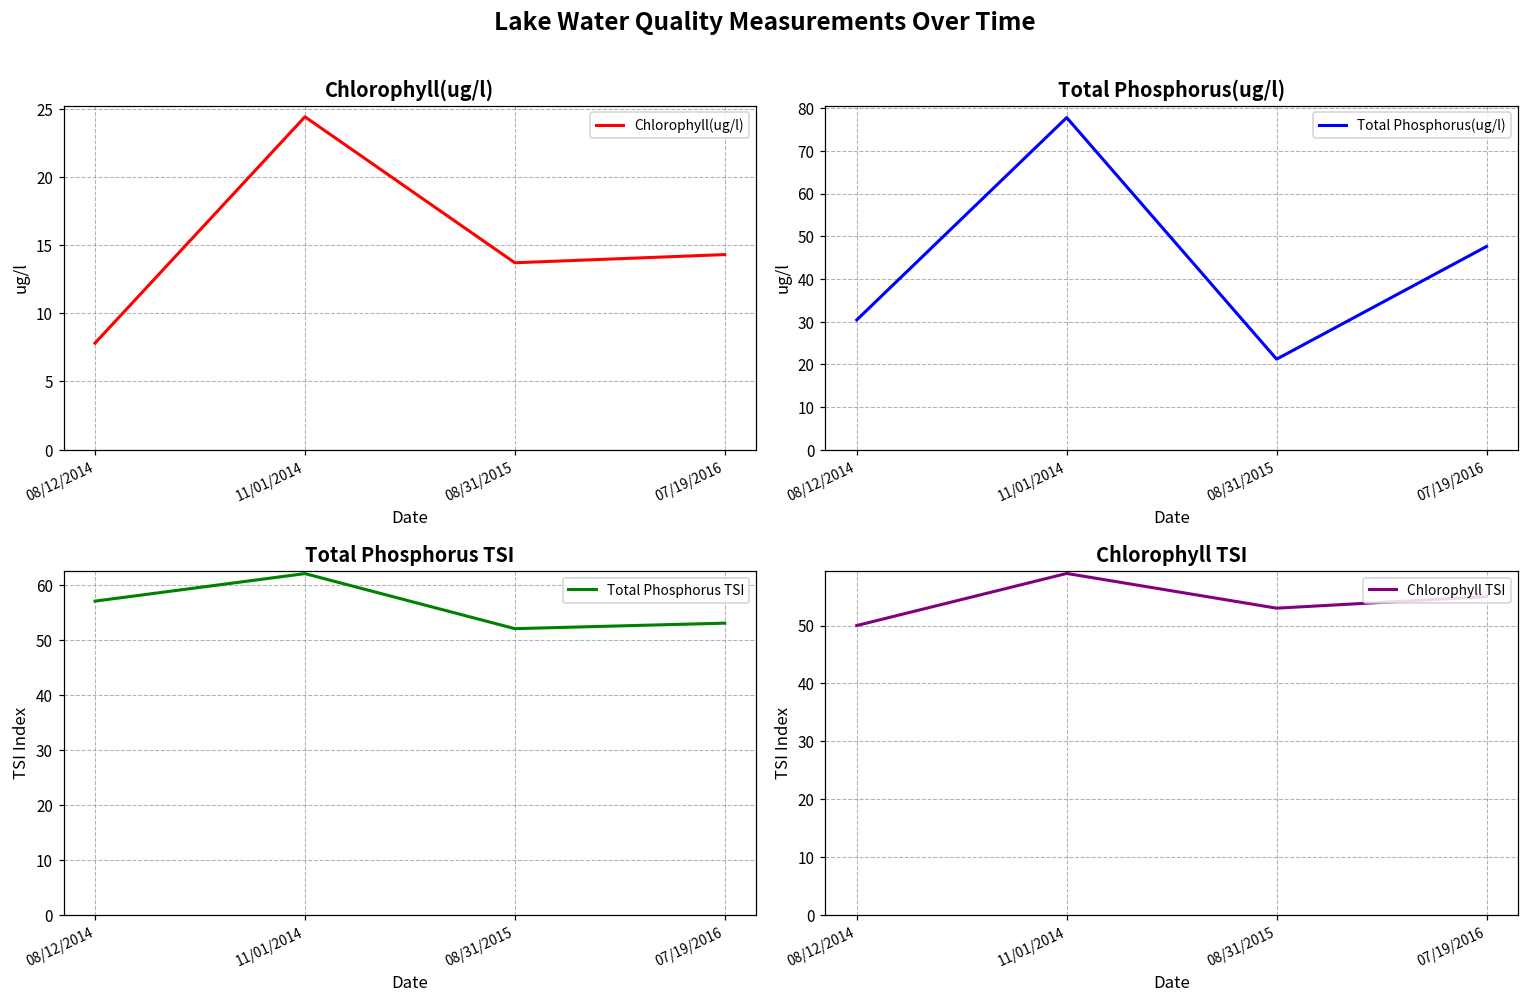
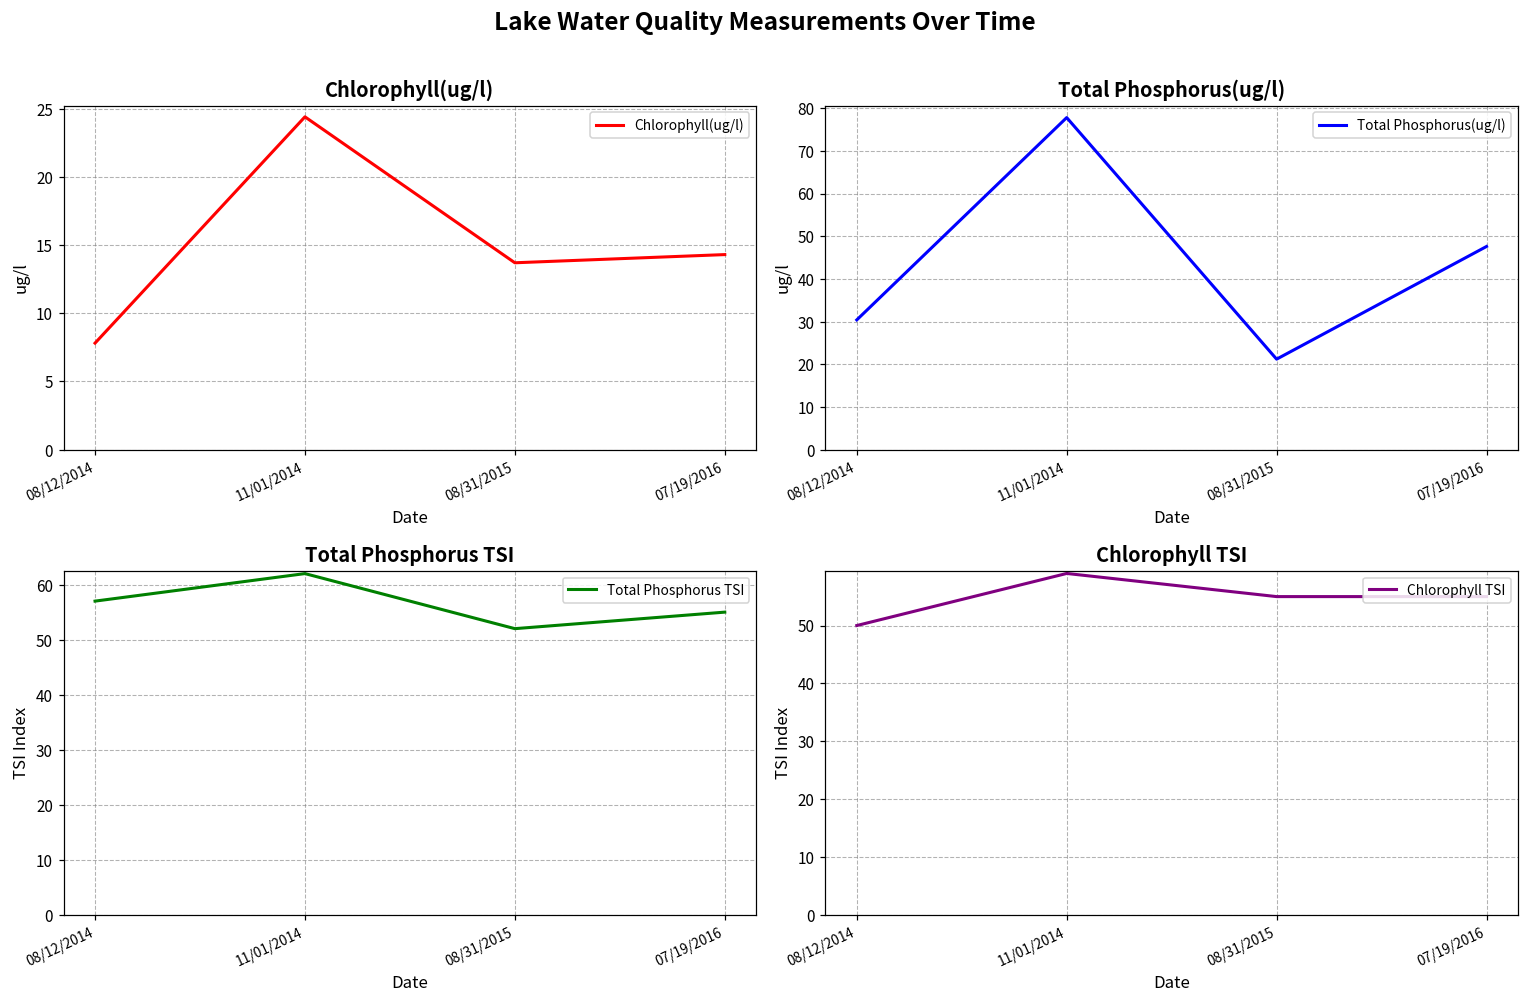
  {
    "Chlorophyll(ug/l)": {
      "08/12/2014": 7.8,
      "11/01/2014": 24.4,
      "08/31/2015": 13.7,
      "07/19/2016": 14.3
    },
    "Total Phosphorus(ug/l)": {
      "08/12/2014": 30,
      "11/01/2014": 78,
      "08/31/2015": 21,
      "07/19/2016": 48
    },
    "Total Phosphorus TSI": {
      "08/12/2014": 57,
      "11/01/2014": 62,
      "08/31/2015": 52,
-     "07/19/2016": 53
+     "07/19/2016": 55
    },
    "Chlorophyll TSI": {
      "08/12/2014": 50,
      "11/01/2014": 59,
-     "08/31/2015": 53
+     "08/31/2015": 55
    }
  }
